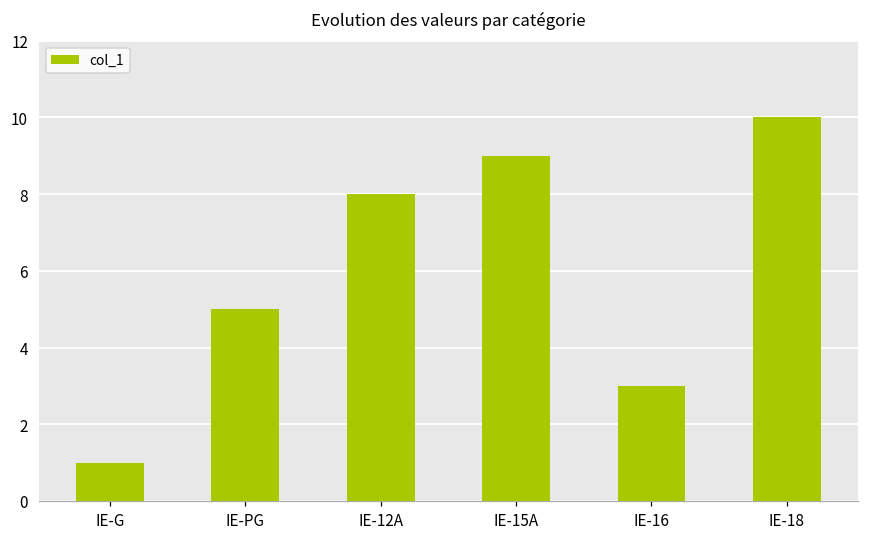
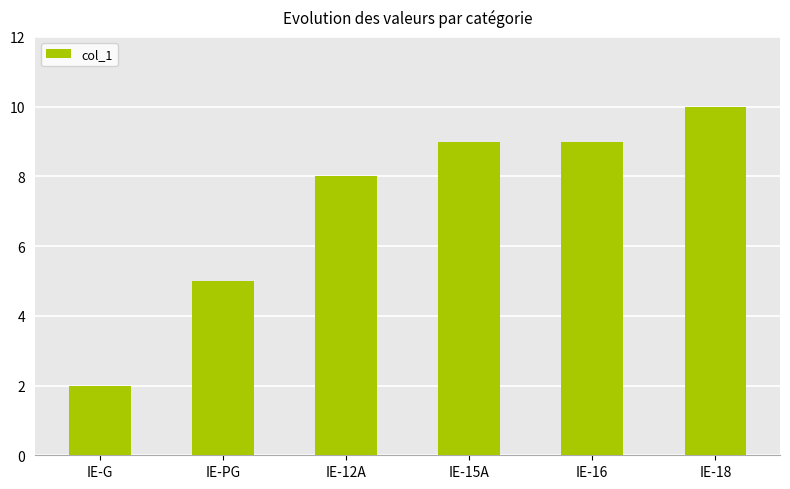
  {
-   "IE-G": 1,
+   "IE-G": 2,
    "IE-PG": 5,
    "IE-12A": 8,
    "IE-15A": 9,
-   "IE-16": 3,
+   "IE-16": 9,
    "IE-18": 10
  }
